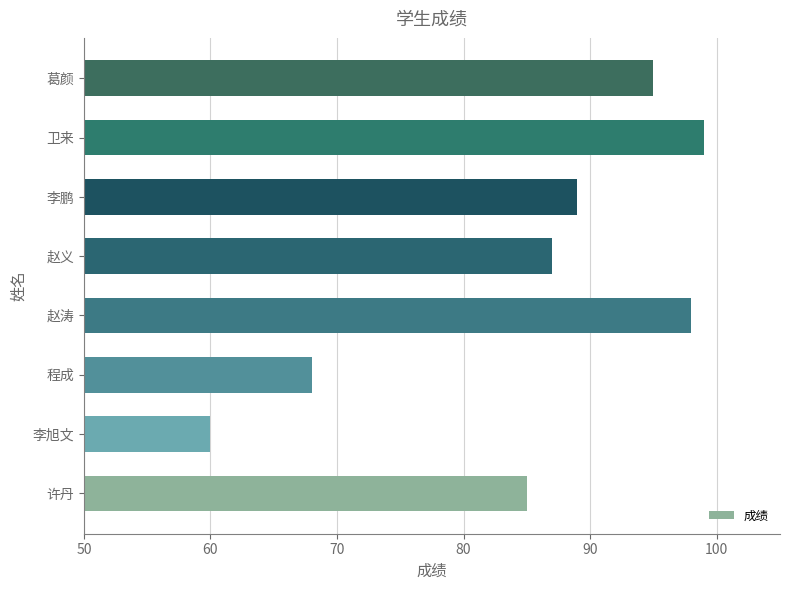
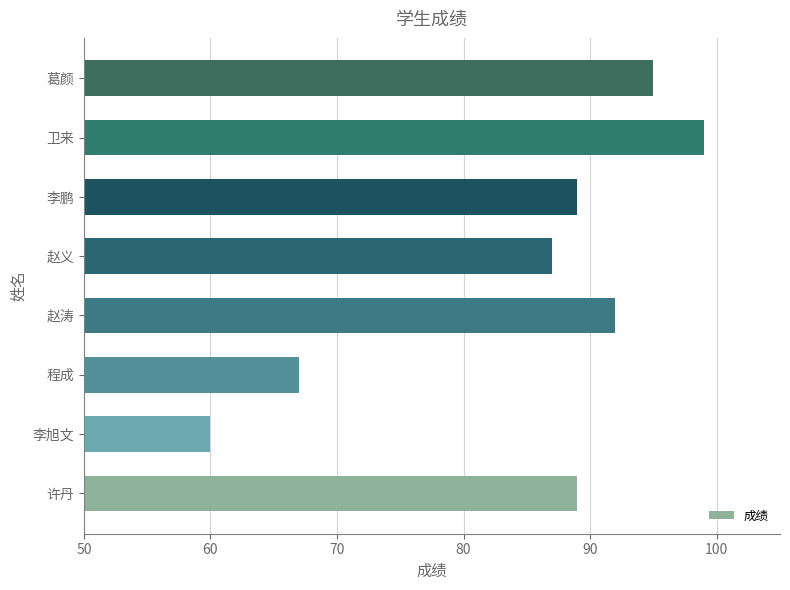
  {
    "葛颜": 95,
    "卫来": 99,
    "李鹏": 89,
    "赵义": 87,
-   "赵涛": 98,
-   "程成": 68,
+   "赵涛": 92,
+   "程成": 67,
    "李旭文": 60,
-   "许丹": 85
+   "许丹": 89
  }
